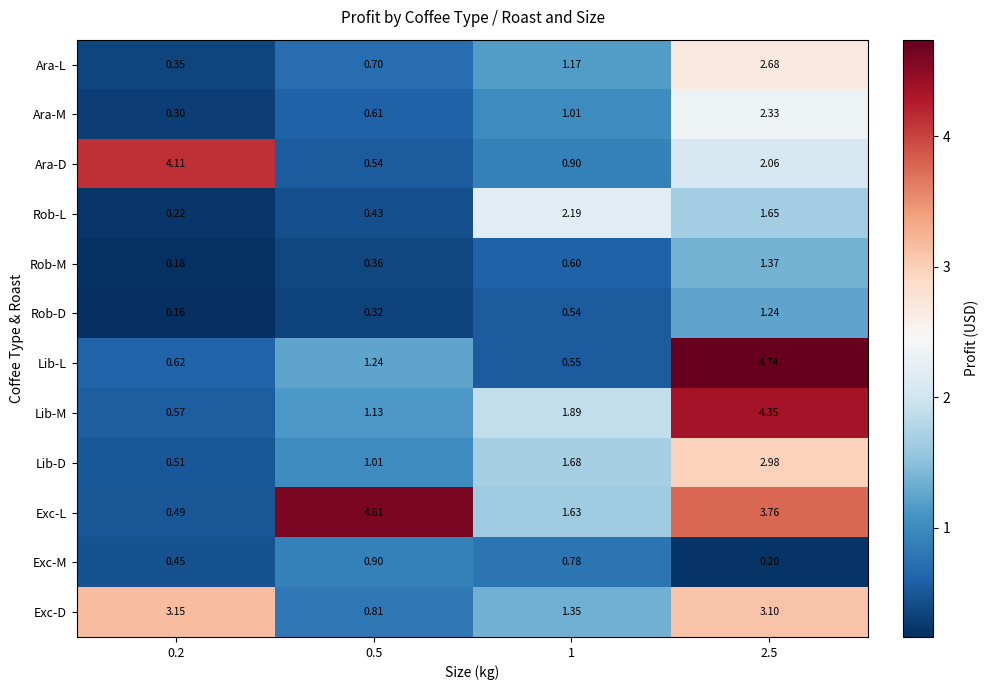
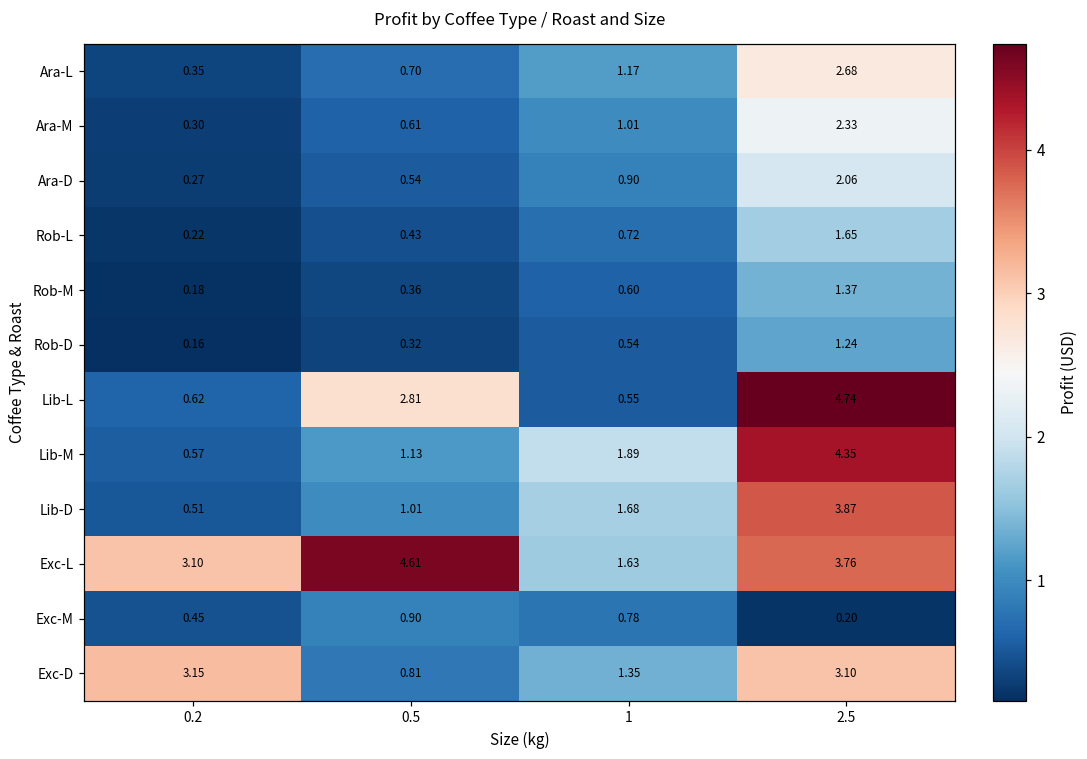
  {
    "Ara-L": {
      "0.2": 0.35,
      "0.5": 0.70,
      "1": 1.17,
      "2.5": 2.68
    },
    "Ara-M": {
      "0.2": 0.30,
      "0.5": 0.61,
      "1": 1.01,
      "2.5": 2.33
    },
    "Ara-D": {
-     "0.2": 4.11,
+     "0.2": 0.27,
      "0.5": 0.54,
      "1": 0.90,
      "2.5": 2.06
    },
    "Rob-L": {
      "0.2": 0.22,
      "0.5": 0.43,
-     "1": 2.19,
+     "1": 0.72,
      "2.5": 1.65
    },
    "Rob-M": {
      "0.2": 0.18,
      "0.5": 0.36,
      "1": 0.60,
      "2.5": 1.37
    },
    "Rob-D": {
      "0.2": 0.16,
      "0.5": 0.32,
      "1": 0.54,
      "2.5": 1.24
    },
    "Lib-L": {
      "0.2": 0.62,
-     "0.5": 1.24,
+     "0.5": 2.81,
      "1": 0.55,
      "2.5": 4.74
    },
    "Lib-M": {
      "0.2": 0.57,
      "0.5": 1.13,
      "1": 1.89,
      "2.5": 4.35
    },
    "Lib-D": {
      "0.2": 0.51,
      "0.5": 1.01,
      "1": 1.68,
-     "2.5": 2.98
+     "2.5": 3.87
    },
    "Exc-L": {
-     "0.2": 0.49,
+     "0.2": 3.10,
      "0.5": 4.61,
      "1": 1.63,
      "2.5": 3.76
    },
    "Exc-M": {
      "0.2": 0.45,
      "0.5": 0.90,
      "1": 0.78,
      "2.5": 0.20
    },
    "Exc-D": {
      "0.2": 3.15,
      "0.5": 0.81,
      "1": 1.35,
      "2.5": 3.10
    }
  }
